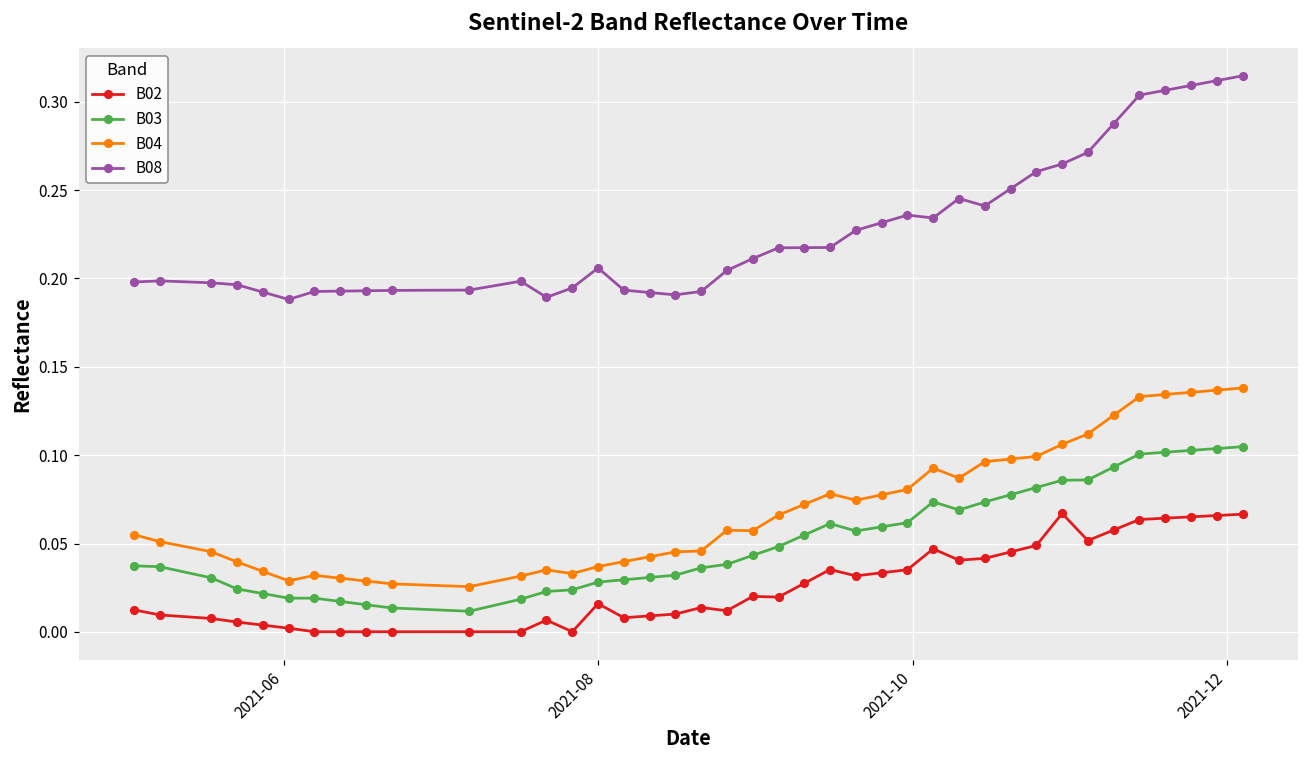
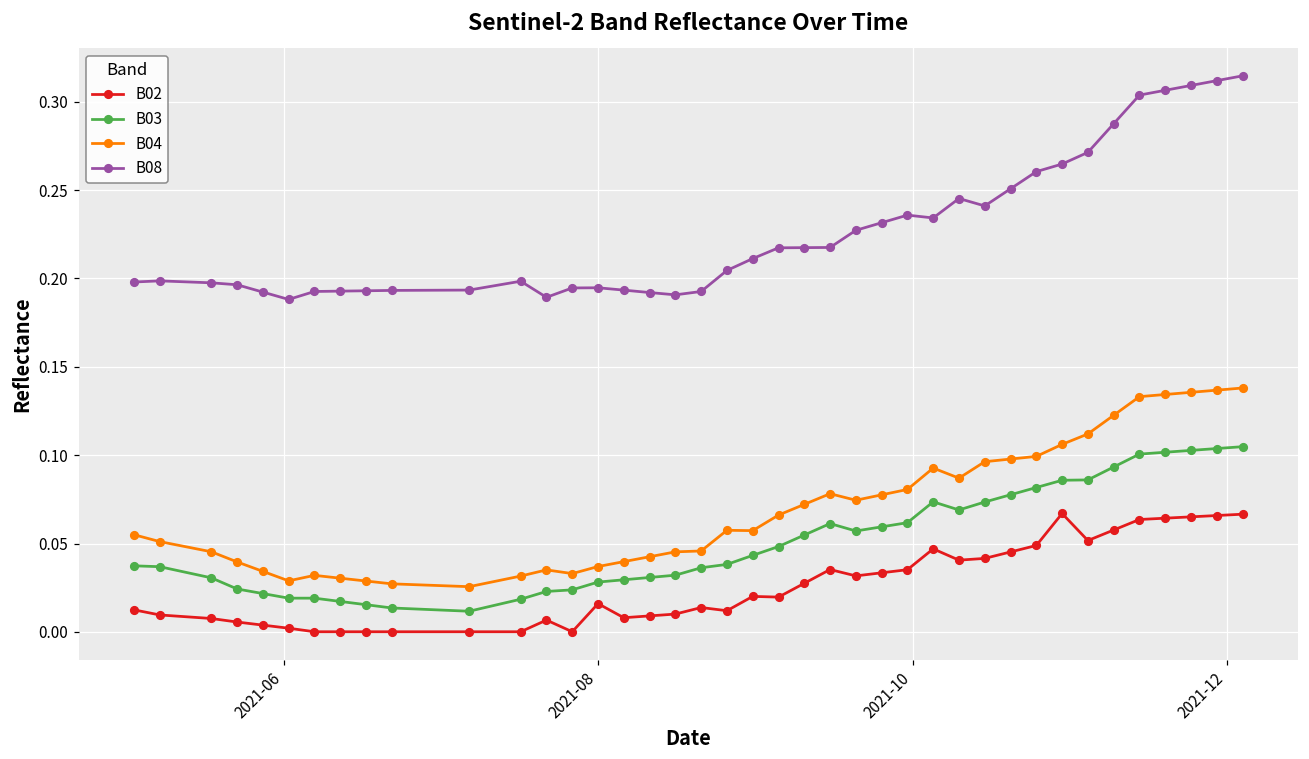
  {
    "B02": {
      "2021-08": 0.016
    },
    "B03": {
      "2021-08": 0.028
    },
    "B04": {
      "2021-08": 0.037
    },
    "B08": {
-     "2021-08": 0.206
+     "2021-08": 0.195
    }
  }
